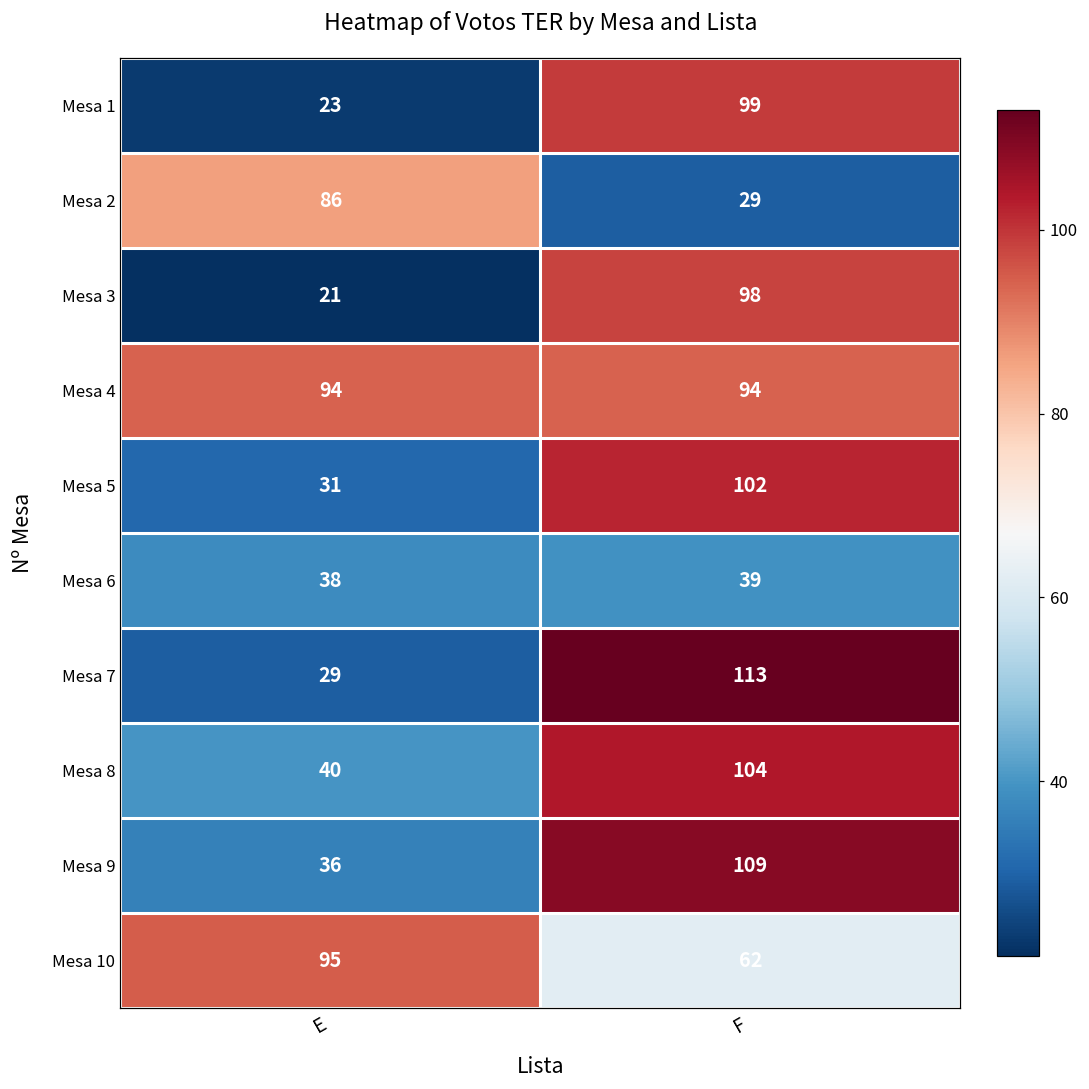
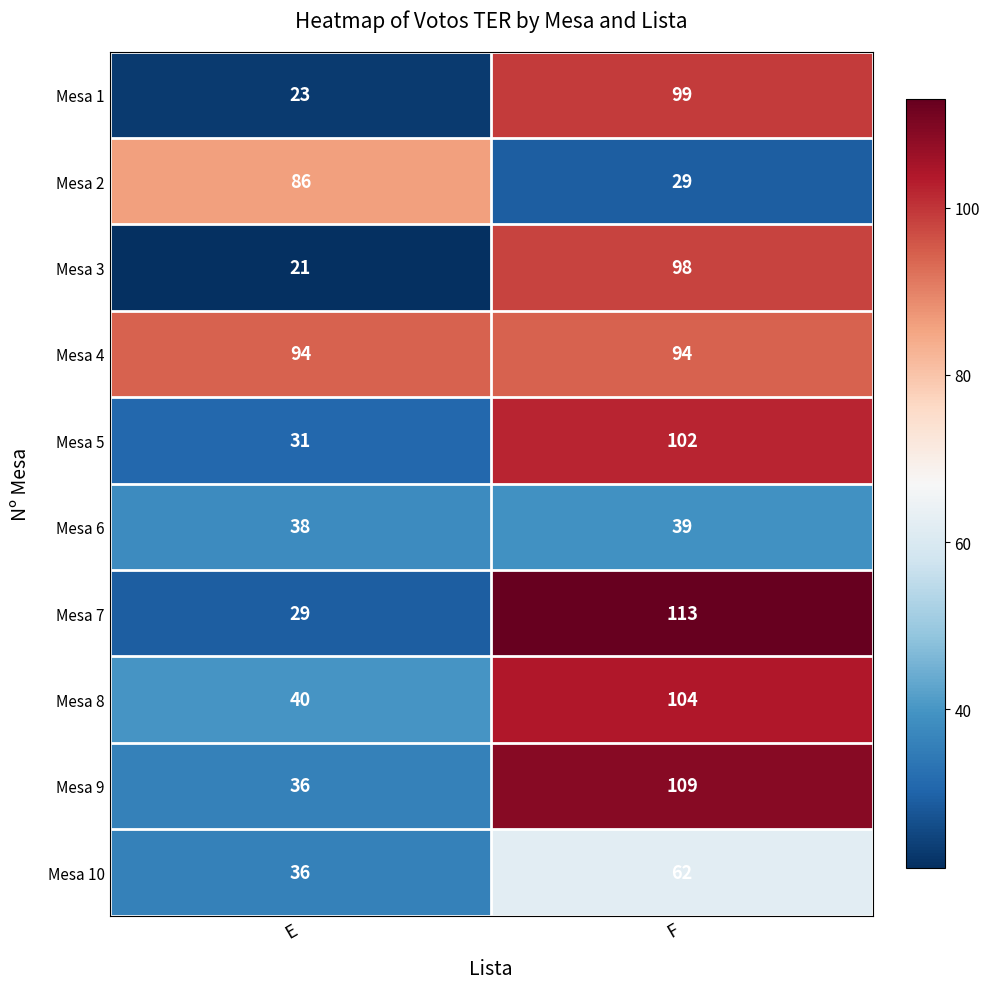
  {
    "Mesa 1": {
      "E": 23,
      "F": 99
    },
    "Mesa 2": {
      "E": 86,
      "F": 29
    },
    "Mesa 3": {
      "E": 21,
      "F": 98
    },
    "Mesa 4": {
      "E": 94,
      "F": 94
    },
    "Mesa 5": {
      "E": 31,
      "F": 102
    },
    "Mesa 6": {
      "E": 38,
      "F": 39
    },
    "Mesa 7": {
      "E": 29,
      "F": 113
    },
    "Mesa 8": {
      "E": 40,
      "F": 104
    },
    "Mesa 9": {
      "E": 36,
      "F": 109
    },
    "Mesa 10": {
-     "E": 95
+     "E": 36
    }
  }
